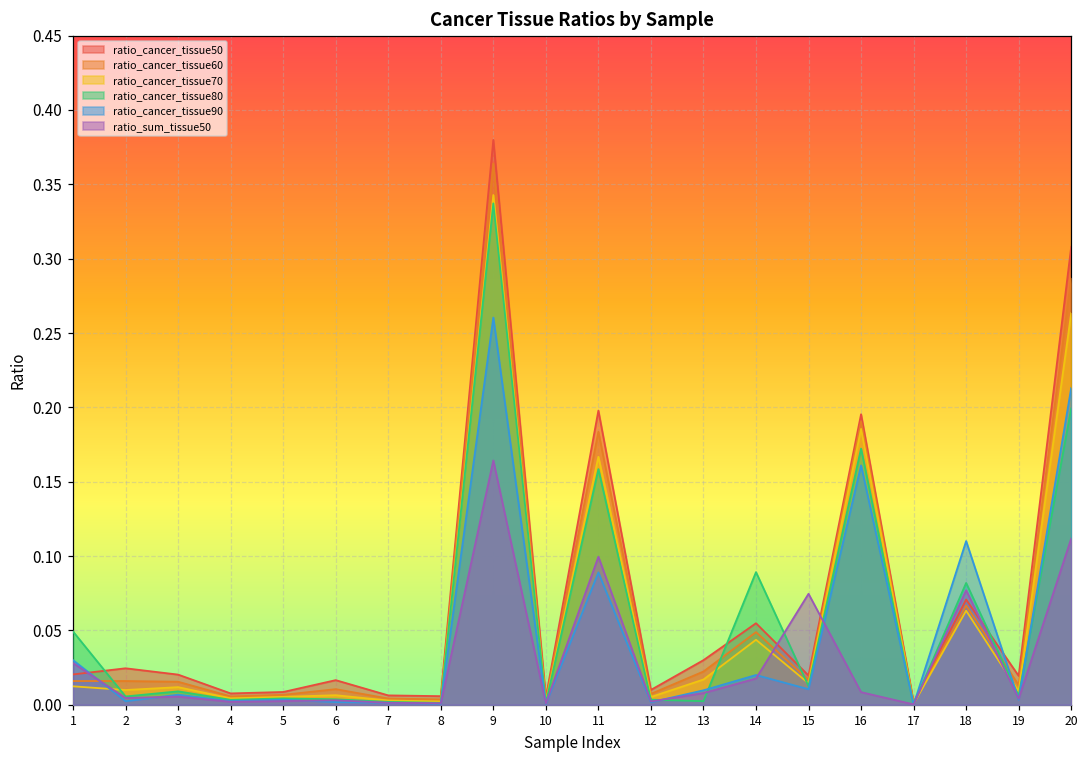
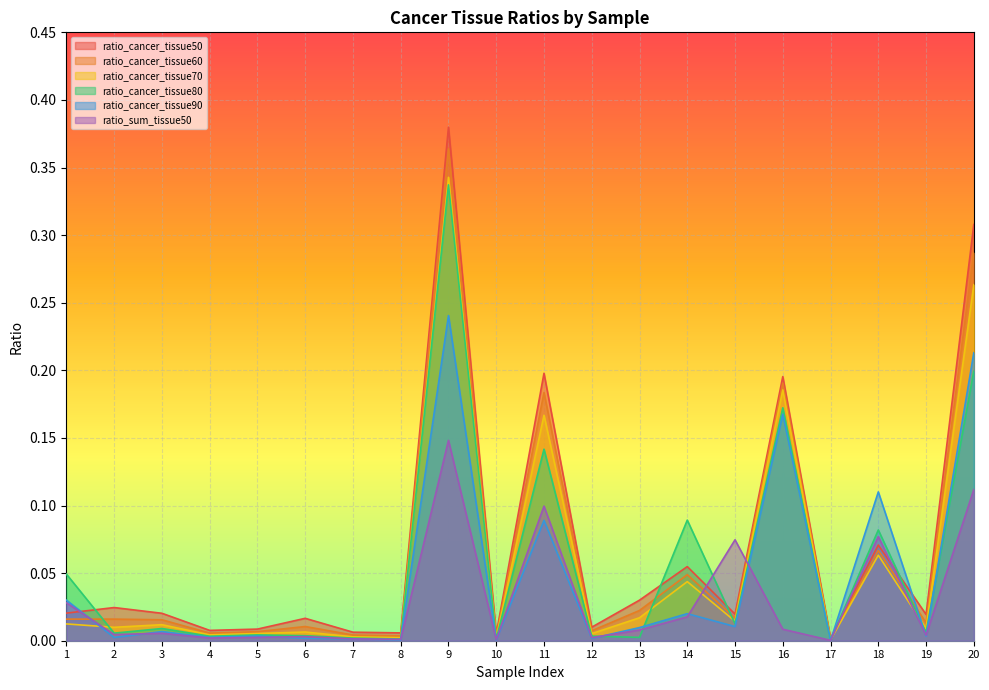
  {
    "ratio_cancer_tissue80": {
      "1": 0.049,
      "3": 0.009,
      "9": 0.337,
-     "11": 0.158,
+     "11": 0.142,
      "13": 0.002,
      "14": 0.089,
      "15": 0.013,
      "16": 0.172,
      "18": 0.082,
      "20": 0.199
    },
    "ratio_cancer_tissue90": {
      "1": 0.030,
      "2": 0.002,
-     "9": 0.260,
+     "9": 0.240,
      "11": 0.089,
      "14": 0.020,
      "15": 0.010,
-     "16": 0.161,
+     "16": 0.168,
      "18": 0.110,
      "20": 0.213
    },
    "ratio_sum_tissue50": {
      "1": 0.028,
-     "9": 0.164,
+     "9": 0.148,
      "11": 0.100,
      "14": 0.018,
      "15": 0.075,
      "16": 0.008,
      "18": 0.077,
      "20": 0.112
    }
  }
